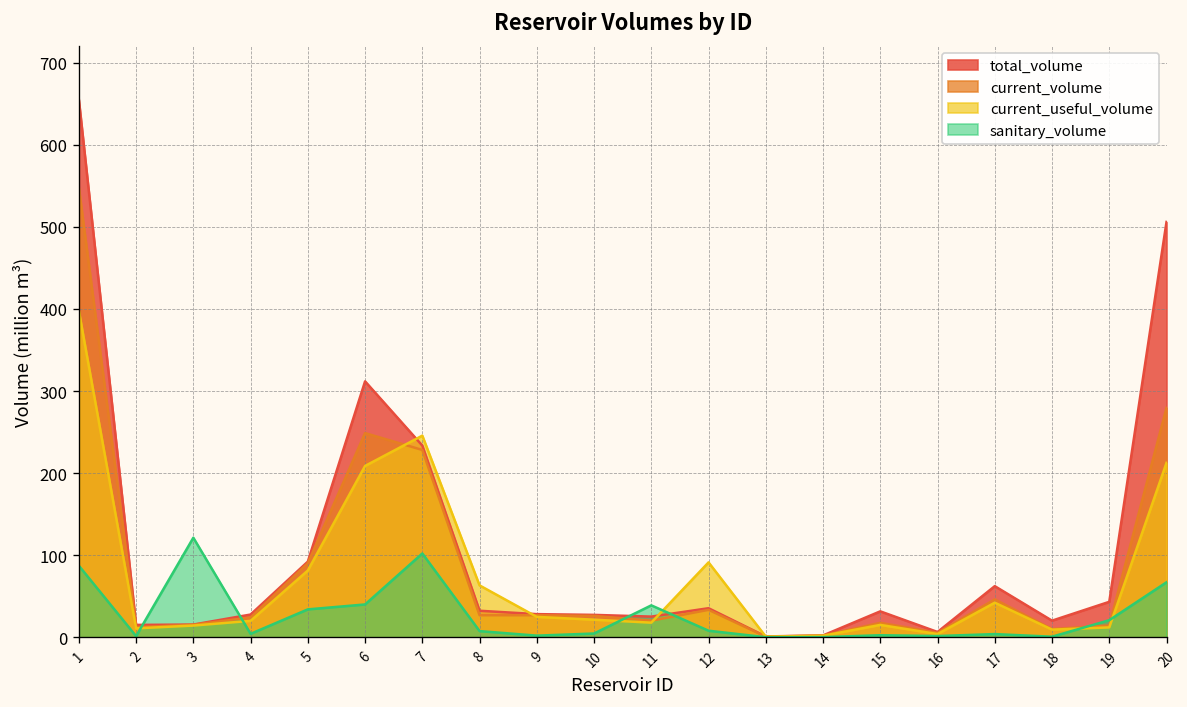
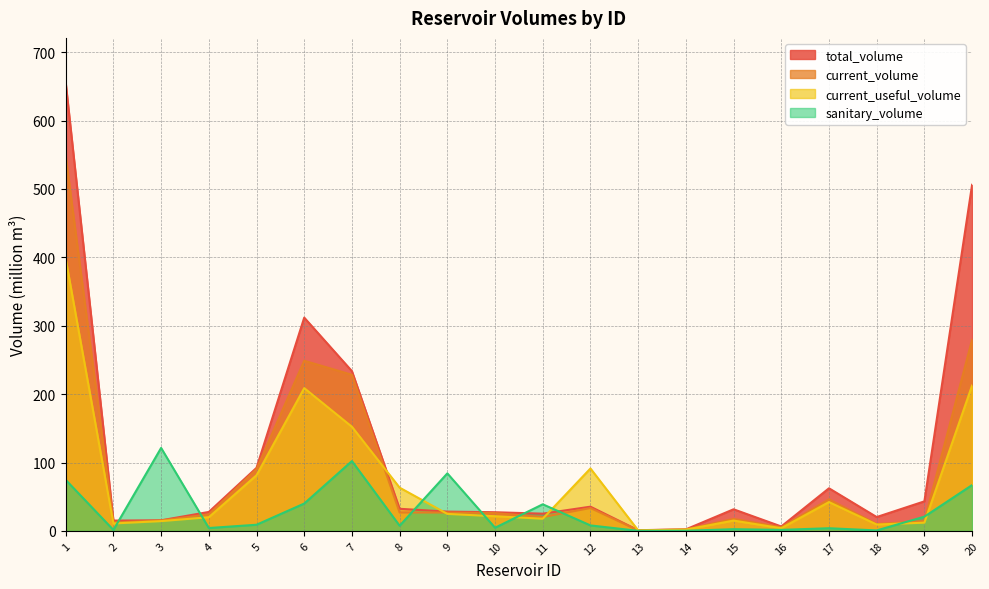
  {
    "current_useful_volume": {
      "1": 400,
      "4": 20,
      "5": 80,
      "6": 210,
-     "7": 250,
+     "7": 150,
      "8": 60,
      "10": 20,
      "12": 90,
      "17": 40,
      "20": 210
    },
    "sanitary_volume": {
-     "1": 90,
+     "1": 70,
      "2": 0,
      "3": 120,
      "4": 0,
-     "5": 30,
+     "5": 10,
      "6": 40,
      "7": 100,
      "8": 10,
-     "9": 0,
+     "9": 80,
      "10": 0,
      "11": 40,
      "12": 10,
      "15": 0,
      "17": 0,
      "18": 0,
      "19": 20,
      "20": 70
    }
  }
